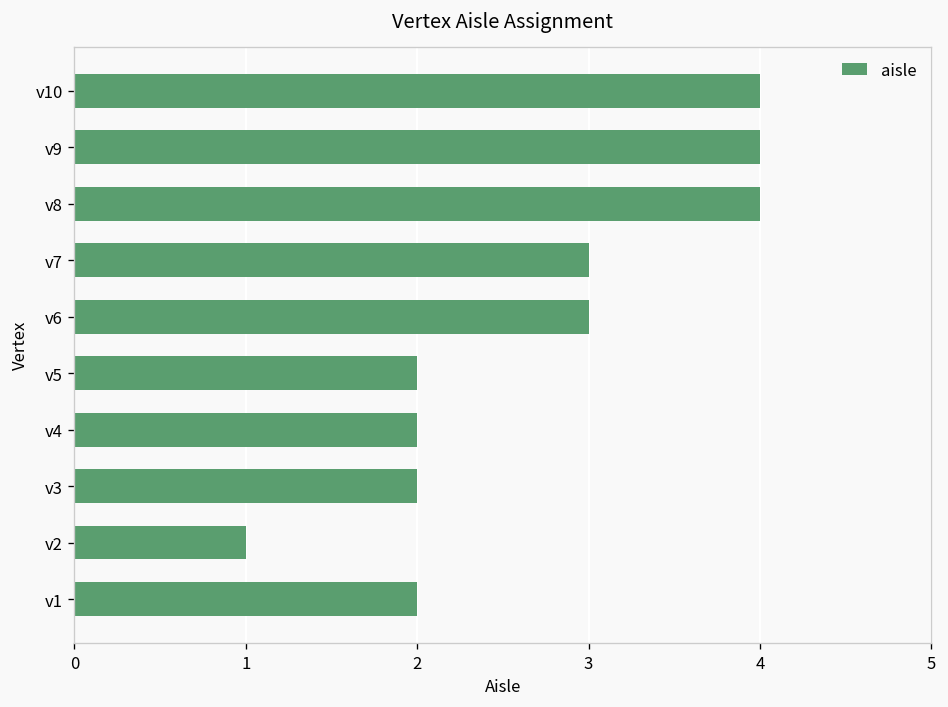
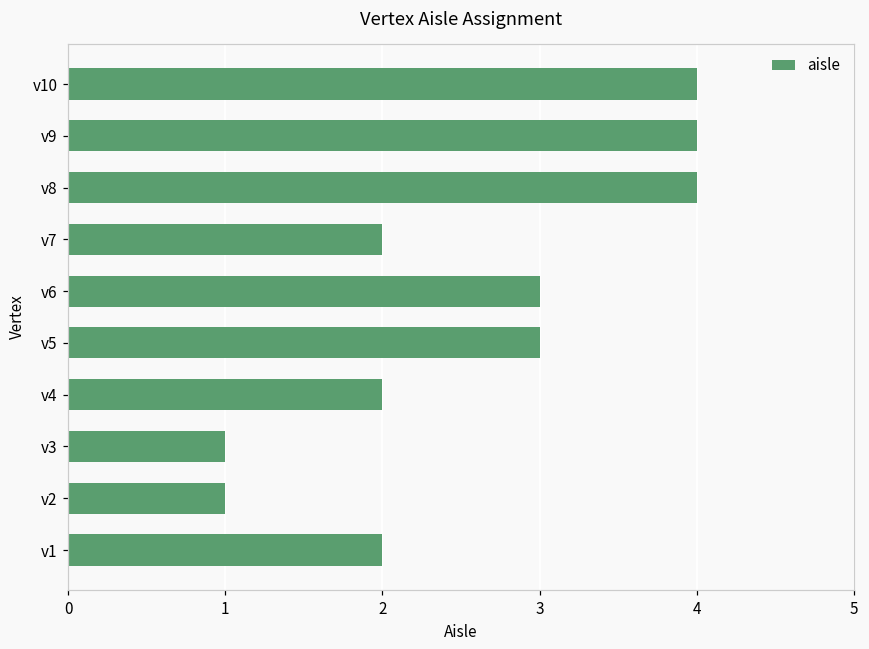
  {
    "v10": 4,
    "v9": 4,
    "v8": 4,
-   "v7": 3,
+   "v7": 2,
    "v6": 3,
-   "v5": 2,
+   "v5": 3,
    "v4": 2,
-   "v3": 2,
+   "v3": 1,
    "v2": 1,
    "v1": 2
  }
